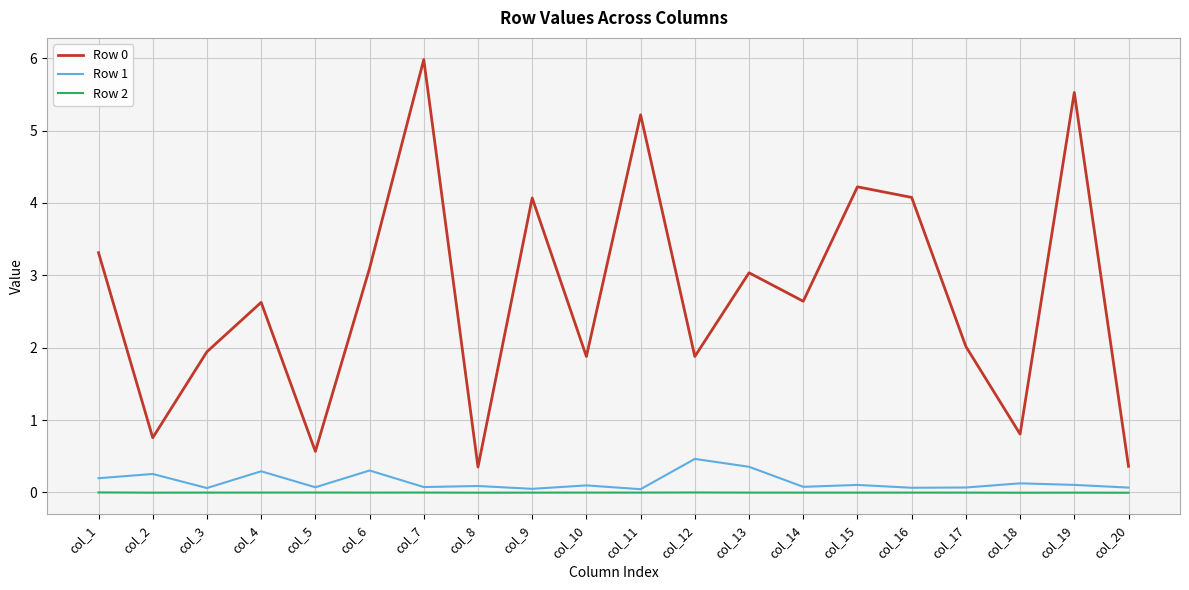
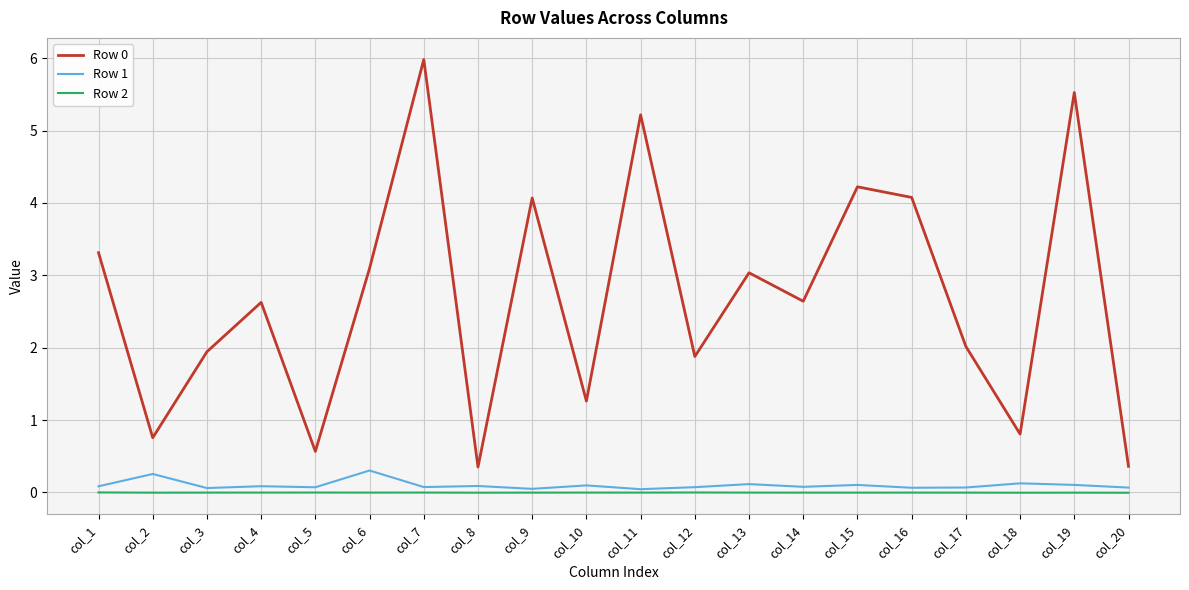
  {
    "Row 0": {
      "col_1": 3.3,
      "col_2": 0.8,
      "col_3": 1.9,
      "col_4": 2.6,
      "col_5": 0.6,
      "col_6": 3.1,
      "col_7": 6.0,
      "col_8": 0.4,
      "col_9": 4.1,
-     "col_10": 1.9,
+     "col_10": 1.3,
      "col_11": 5.2,
      "col_12": 1.9,
      "col_13": 3.0,
      "col_14": 2.6,
      "col_15": 4.2,
      "col_16": 4.1,
      "col_17": 2.0,
      "col_18": 0.8,
      "col_19": 5.5,
      "col_20": 0.4
    },
    "Row 1": {
-     "col_1": 0.2,
+     "col_1": 0.1,
      "col_2": 0.3,
      "col_3": 0.1,
-     "col_4": 0.3,
+     "col_4": 0.1,
      "col_5": 0.1,
      "col_6": 0.3,
      "col_7": 0.1,
      "col_8": 0.1,
      "col_9": 0.0,
      "col_10": 0.1,
      "col_11": 0.0,
-     "col_12": 0.5,
-     "col_13": 0.4,
+     "col_12": 0.1,
+     "col_13": 0.1,
      "col_14": 0.1,
      "col_15": 0.1,
      "col_16": 0.1,
      "col_17": 0.1,
      "col_18": 0.1,
      "col_19": 0.1,
      "col_20": 0.1
    },
    "Row 2": {
      "col_1": 0.0,
      "col_2": 0.0,
      "col_3": 0.0,
      "col_4": 0.0,
      "col_5": 0.0,
      "col_6": 0.0,
      "col_7": 0.0,
      "col_8": 0.0,
      "col_9": 0.0,
      "col_10": 0.0,
      "col_11": 0.0,
      "col_12": 0.0,
      "col_13": 0.0,
      "col_14": 0.0,
      "col_15": 0.0,
      "col_16": 0.0,
      "col_17": 0.0,
      "col_18": 0.0,
      "col_19": 0.0,
      "col_20": 0.0
    }
  }
